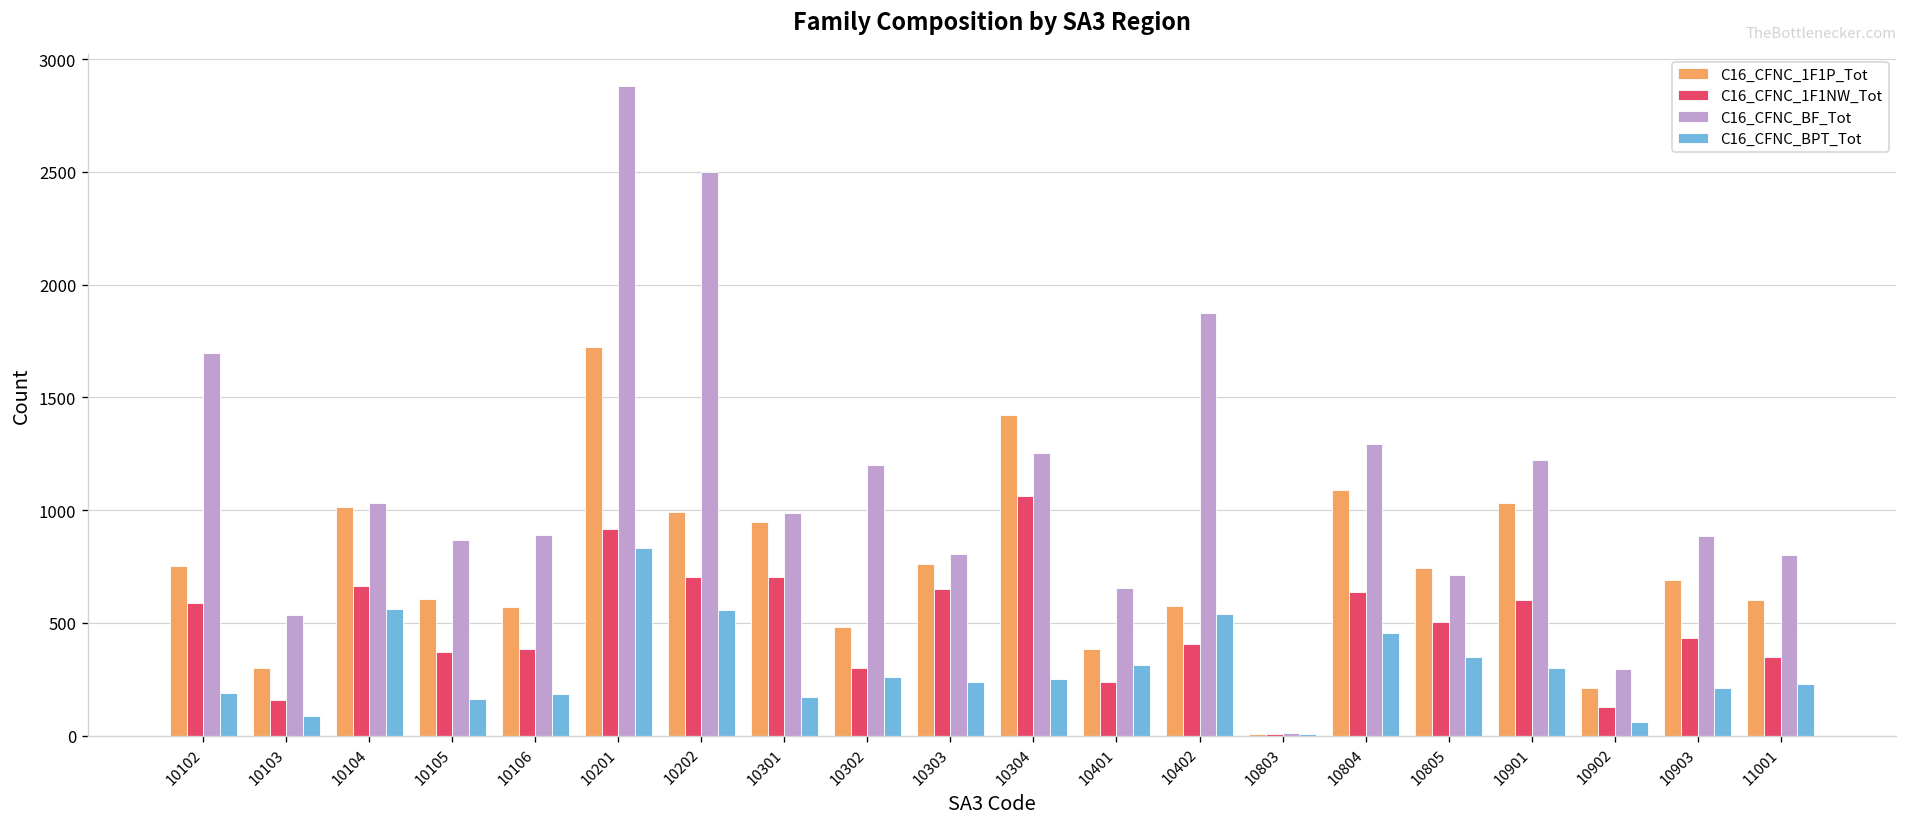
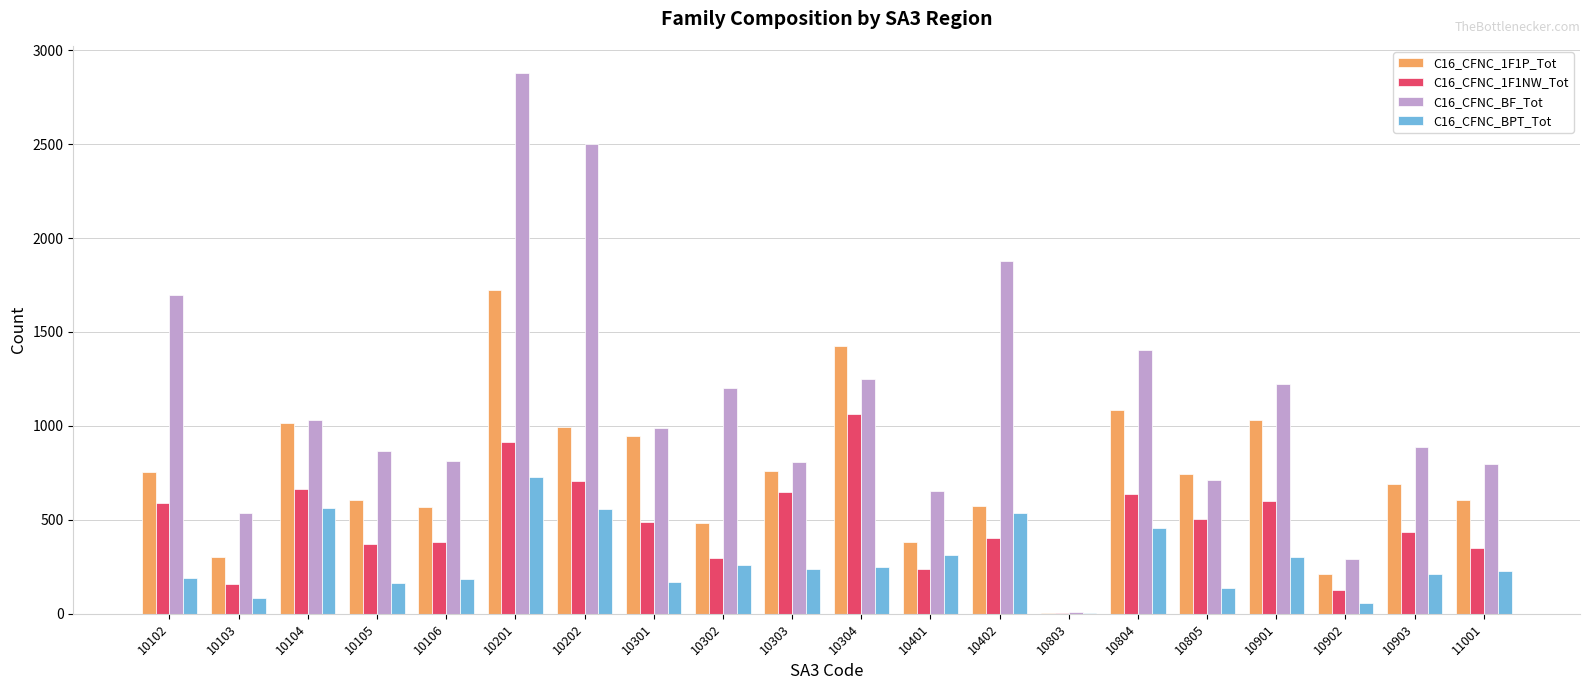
  {
    "C16_CFNC_1F1P_Tot": {
      "10102": 750,
      "10103": 300,
      "10104": 1020,
      "10105": 610,
      "10106": 570,
      "10201": 1720,
      "10202": 990,
      "10301": 950,
      "10302": 480,
      "10303": 760,
      "10304": 1420,
      "10401": 380,
      "10402": 580,
      "10804": 1090,
      "10805": 740,
      "10901": 1030,
      "10902": 210,
      "10903": 690,
      "11001": 600
    },
    "C16_CFNC_1F1NW_Tot": {
      "10102": 590,
      "10103": 160,
      "10104": 660,
      "10105": 370,
      "10106": 380,
      "10201": 920,
      "10202": 710,
-     "10301": 700,
+     "10301": 490,
      "10302": 300,
      "10303": 650,
      "10304": 1060,
      "10401": 240,
      "10402": 410,
      "10804": 640,
      "10805": 500,
      "10901": 600,
      "10902": 130,
      "10903": 430,
      "11001": 350
    },
    "C16_CFNC_BF_Tot": {
      "10102": 1700,
      "10103": 540,
      "10104": 1030,
      "10105": 870,
-     "10106": 890,
+     "10106": 810,
      "10201": 2880,
      "10202": 2500,
      "10301": 990,
      "10302": 1200,
      "10303": 810,
      "10304": 1250,
      "10401": 650,
      "10402": 1880,
-     "10804": 1290,
+     "10804": 1410,
      "10805": 710,
      "10901": 1220,
      "10902": 290,
      "10903": 890,
      "11001": 800
    },
    "C16_CFNC_BPT_Tot": {
      "10102": 190,
      "10103": 90,
      "10104": 560,
      "10105": 160,
      "10106": 180,
-     "10201": 830,
+     "10201": 730,
      "10202": 560,
      "10301": 170,
      "10302": 260,
      "10303": 240,
      "10304": 250,
      "10401": 310,
      "10402": 540,
      "10804": 460,
-     "10805": 350,
+     "10805": 140,
      "10901": 300,
      "10902": 60,
      "10903": 210,
      "11001": 230
    }
  }
